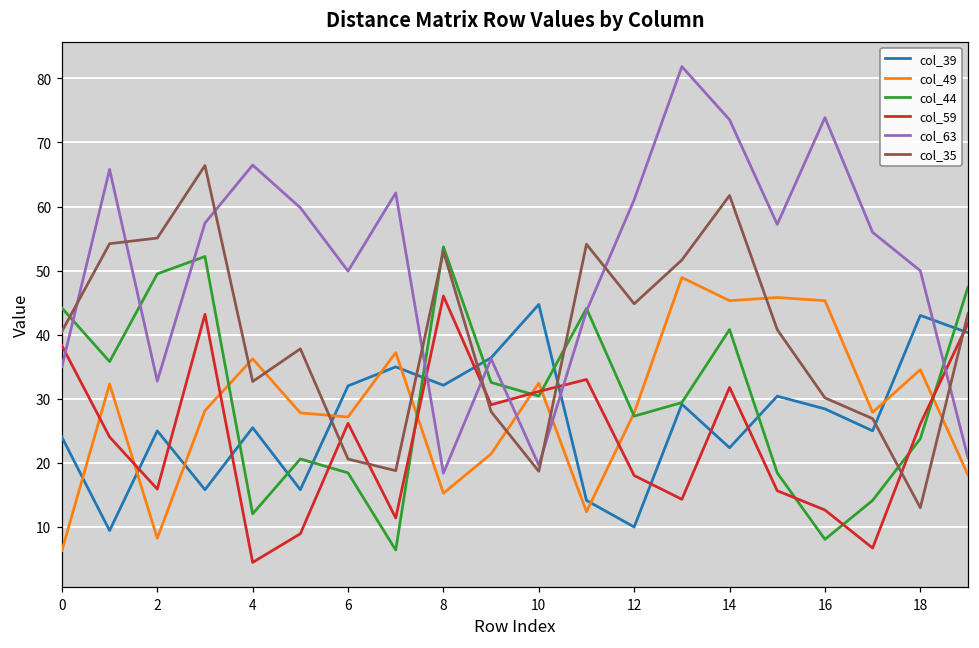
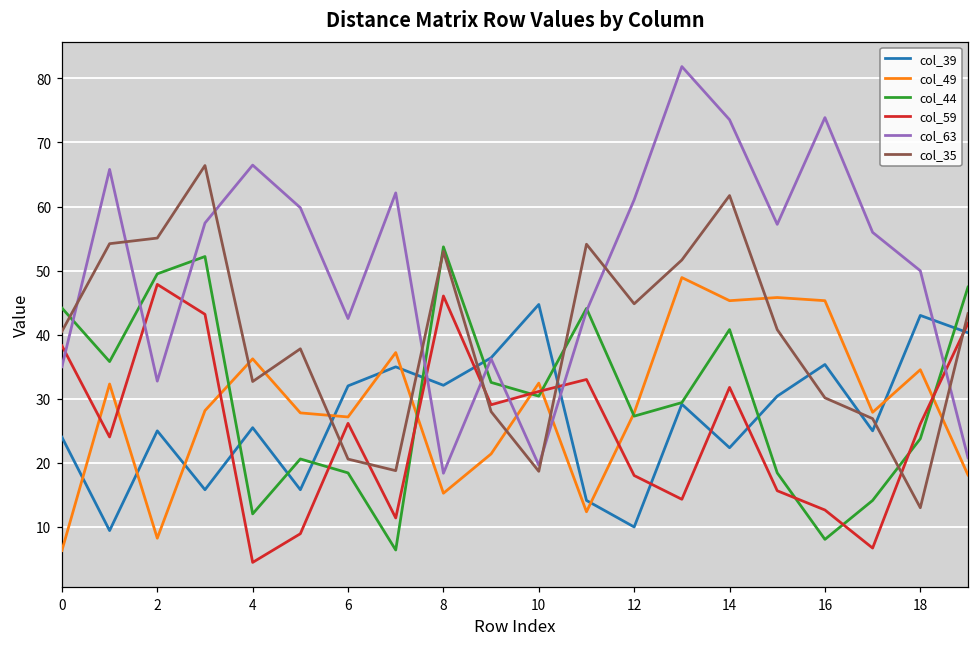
  {
    "col_39": {
      "0": 24,
      "2": 25,
      "4": 25,
      "6": 32,
      "8": 32,
      "10": 45,
      "12": 10,
      "14": 22,
-     "16": 28,
+     "16": 35,
      "18": 43
    },
    "col_49": {
      "0": 6,
      "2": 8,
      "4": 36,
      "6": 27,
      "8": 15,
      "10": 32,
      "12": 28,
      "14": 45,
      "16": 45,
      "18": 35
    },
    "col_44": {
      "0": 44,
      "2": 49,
      "4": 12,
      "6": 18,
      "8": 54,
      "10": 30,
      "12": 27,
      "14": 41,
      "16": 8,
      "18": 24
    },
    "col_59": {
      "0": 38,
-     "2": 16,
+     "2": 48,
      "4": 4,
      "6": 26,
      "8": 46,
      "10": 31,
      "12": 18,
      "14": 32,
      "16": 13,
      "18": 26
    },
    "col_63": {
      "0": 35,
      "2": 33,
      "4": 66,
-     "6": 50,
+     "6": 43,
      "8": 18,
      "10": 20,
      "12": 61,
      "14": 74,
      "16": 74,
      "18": 50
    },
    "col_35": {
      "0": 41,
      "2": 55,
      "4": 33,
      "6": 21,
      "8": 53,
      "10": 19,
      "12": 45,
      "14": 62,
      "16": 30,
      "18": 13
    }
  }
